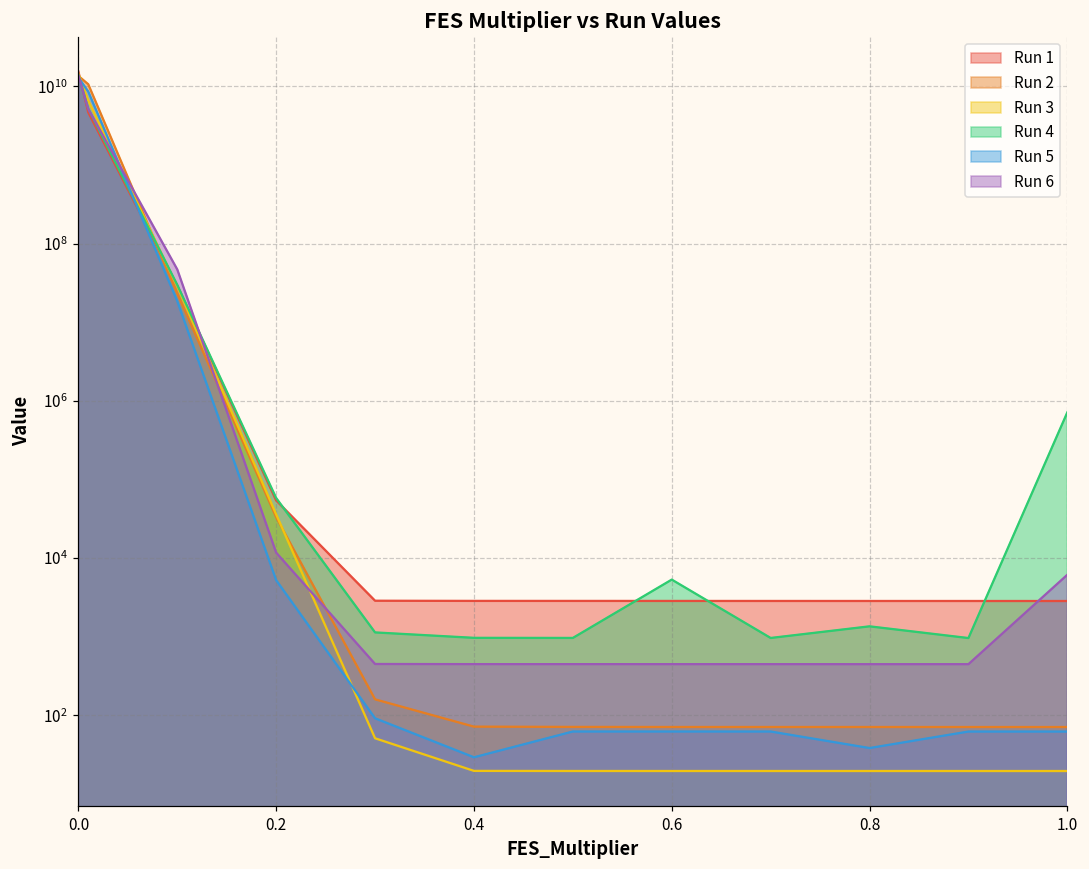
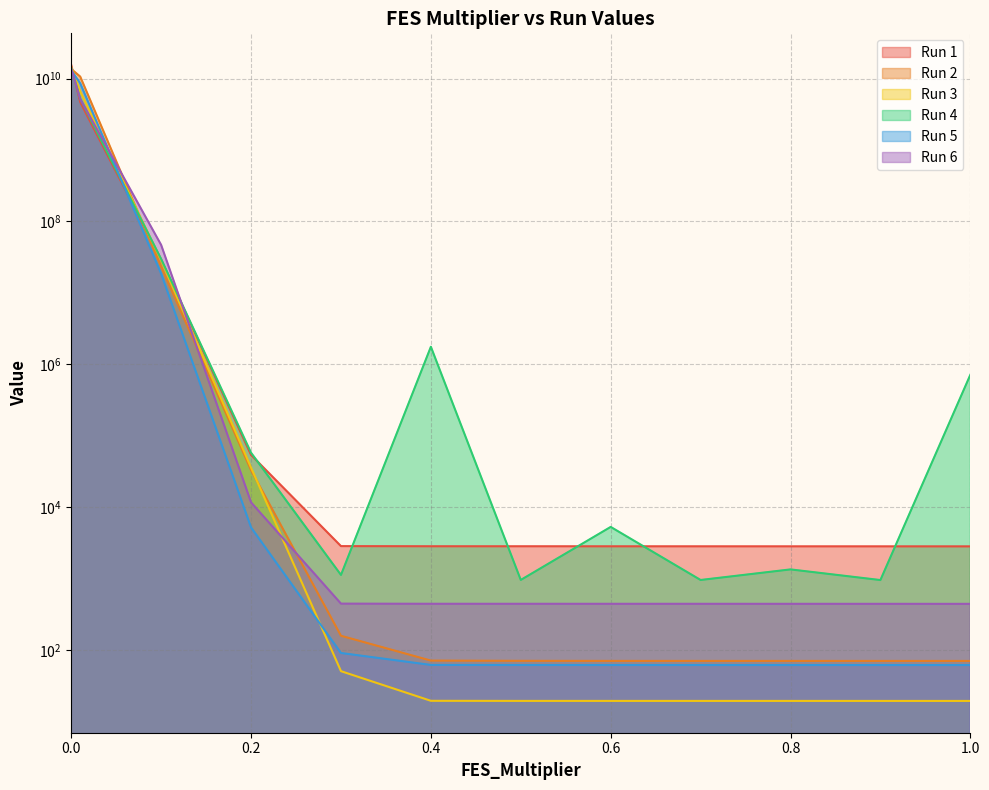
  {
    "Run 4": {
-     "0.4": 1000,
+     "0.4": 1800000,
      "0.6": 5000,
      "0.8": 1400,
      "1.0": 700000
    },
    "Run 5": {
      "0.2": 5000,
-     "0.4": 29,
+     "0.4": 60,
      "0.6": 60,
-     "0.8": 40,
+     "0.8": 60,
      "1.0": 60
    },
    "Run 6": {
      "0.2": 12000,
      "0.4": 400,
      "0.6": 400,
      "0.8": 400,
-     "1.0": 6000
+     "1.0": 400
    }
  }
